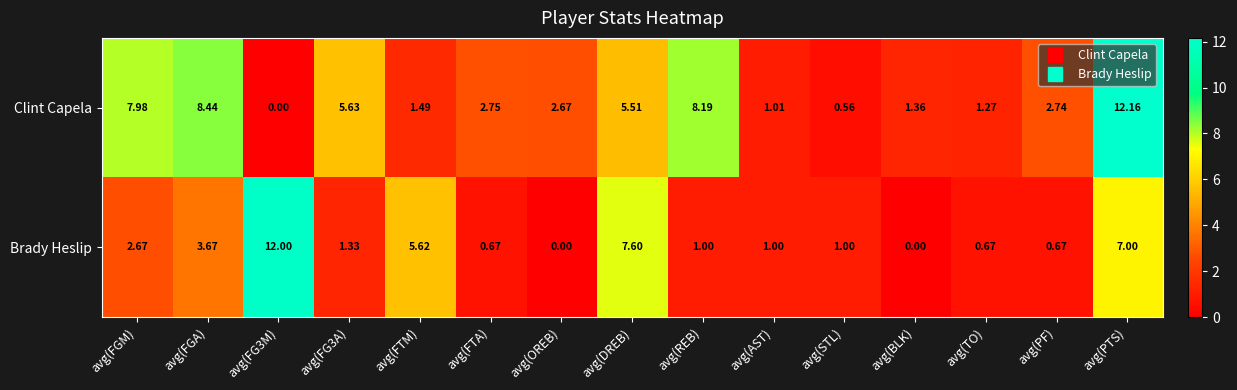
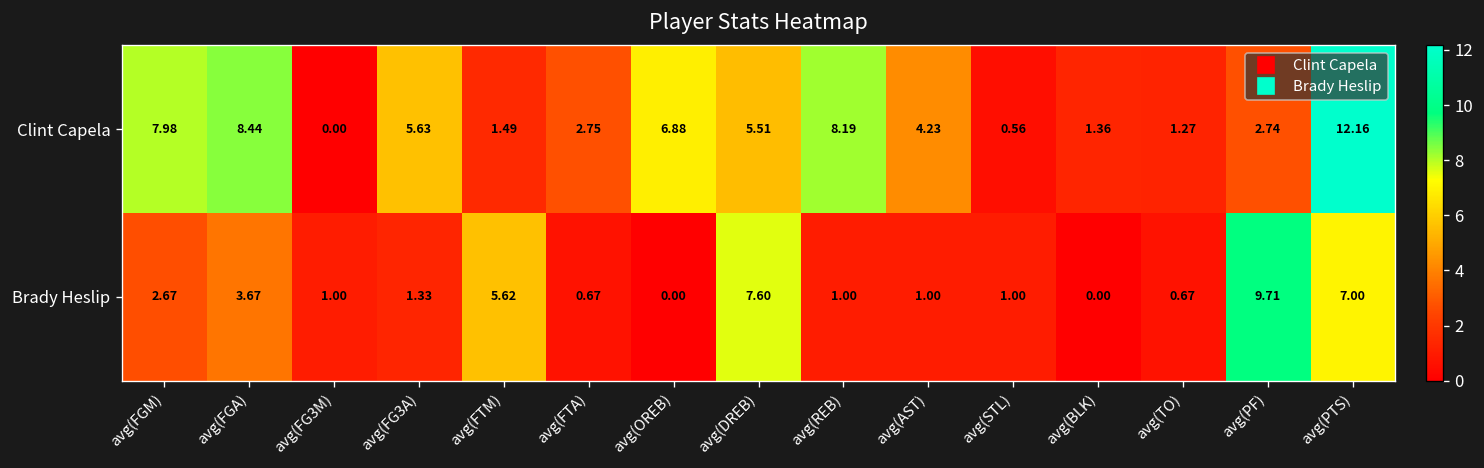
  {
    "Clint Capela": {
      "avg(FGM)": 7.98,
      "avg(FGA)": 8.44,
      "avg(FG3M)": 0.00,
      "avg(FG3A)": 5.63,
      "avg(FTM)": 1.49,
      "avg(FTA)": 2.75,
-     "avg(OREB)": 2.67,
+     "avg(OREB)": 6.88,
      "avg(DREB)": 5.51,
      "avg(REB)": 8.19,
-     "avg(AST)": 1.01,
+     "avg(AST)": 4.23,
      "avg(STL)": 0.56,
      "avg(BLK)": 1.36,
      "avg(TO)": 1.27,
      "avg(PF)": 2.74,
      "avg(PTS)": 12.16
    },
    "Brady Heslip": {
      "avg(FGM)": 2.67,
      "avg(FGA)": 3.67,
-     "avg(FG3M)": 12.00,
+     "avg(FG3M)": 1.00,
      "avg(FG3A)": 1.33,
      "avg(FTM)": 5.62,
      "avg(FTA)": 0.67,
      "avg(OREB)": 0.00,
      "avg(DREB)": 7.60,
      "avg(REB)": 1.00,
      "avg(AST)": 1.00,
      "avg(STL)": 1.00,
      "avg(BLK)": 0.00,
      "avg(TO)": 0.67,
-     "avg(PF)": 0.67,
+     "avg(PF)": 9.71,
      "avg(PTS)": 7.00
    }
  }
